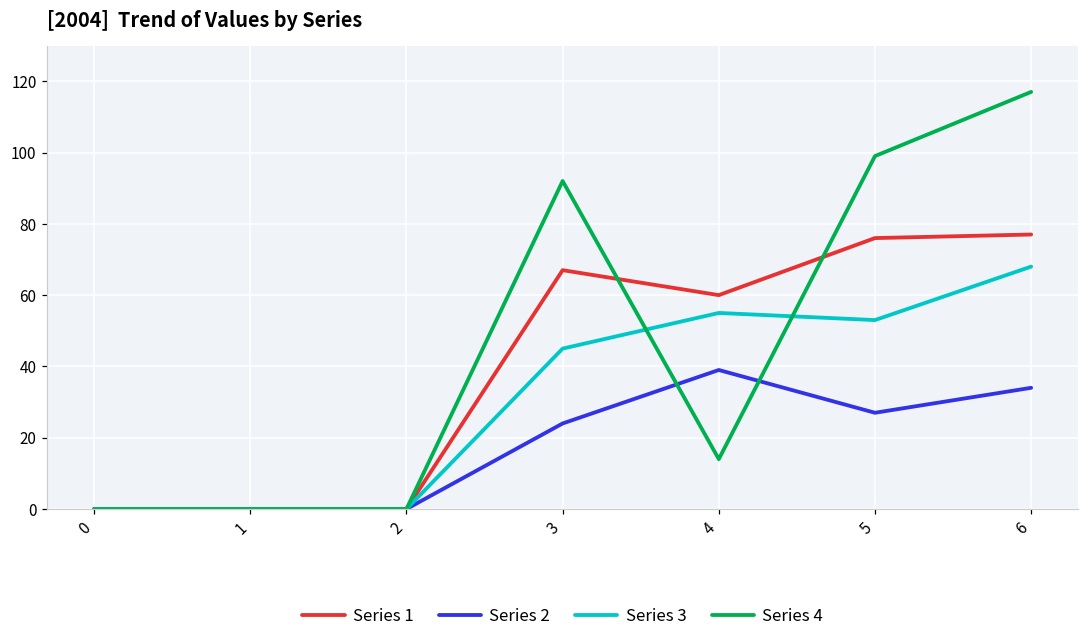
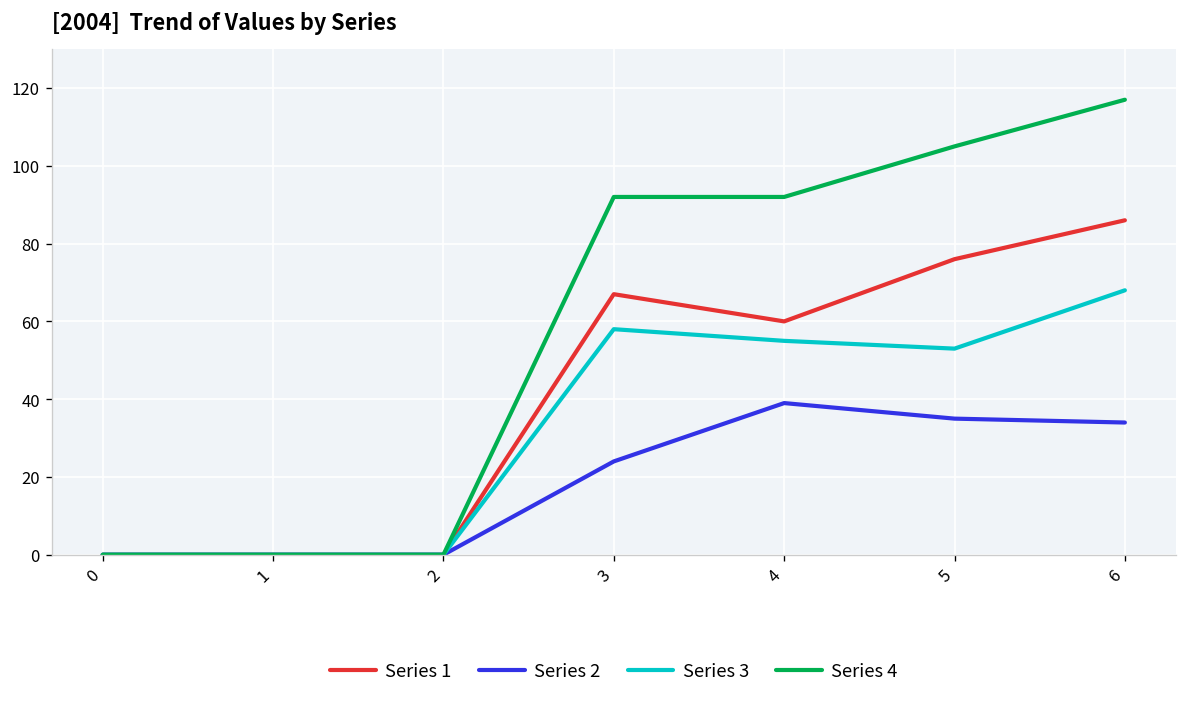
  {
    "Series 1": {
      "3": 67,
      "4": 60,
      "5": 76,
-     "6": 77
+     "6": 86
    },
    "Series 2": {
      "3": 24,
      "4": 39,
-     "5": 27,
+     "5": 35,
      "6": 34
    },
    "Series 3": {
-     "3": 45,
+     "3": 58,
      "4": 55,
      "5": 53,
      "6": 68
    },
    "Series 4": {
      "3": 92,
-     "4": 14,
-     "5": 99,
+     "4": 92,
+     "5": 105,
      "6": 117
    }
  }
